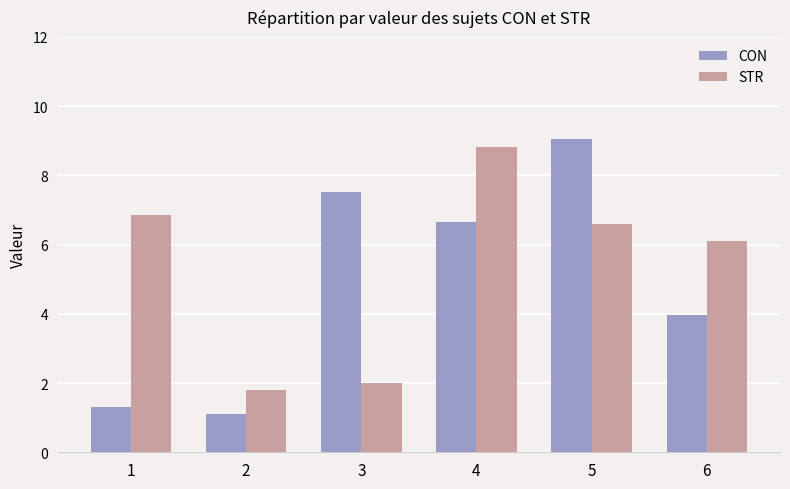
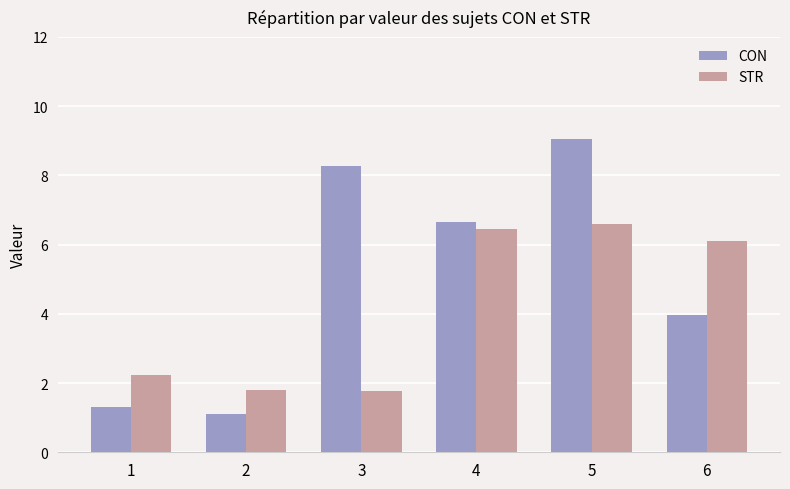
  {
    "CON": {
      "1": 1.3,
      "2": 1.1,
-     "3": 7.5,
+     "3": 8.3,
      "4": 6.7,
      "5": 9.1,
      "6": 4.0
    },
    "STR": {
-     "1": 6.9,
+     "1": 2.2,
      "2": 1.8,
-     "3": 2.0,
-     "4": 8.8,
+     "3": 1.8,
+     "4": 6.4,
      "5": 6.6,
      "6": 6.1
    }
  }
